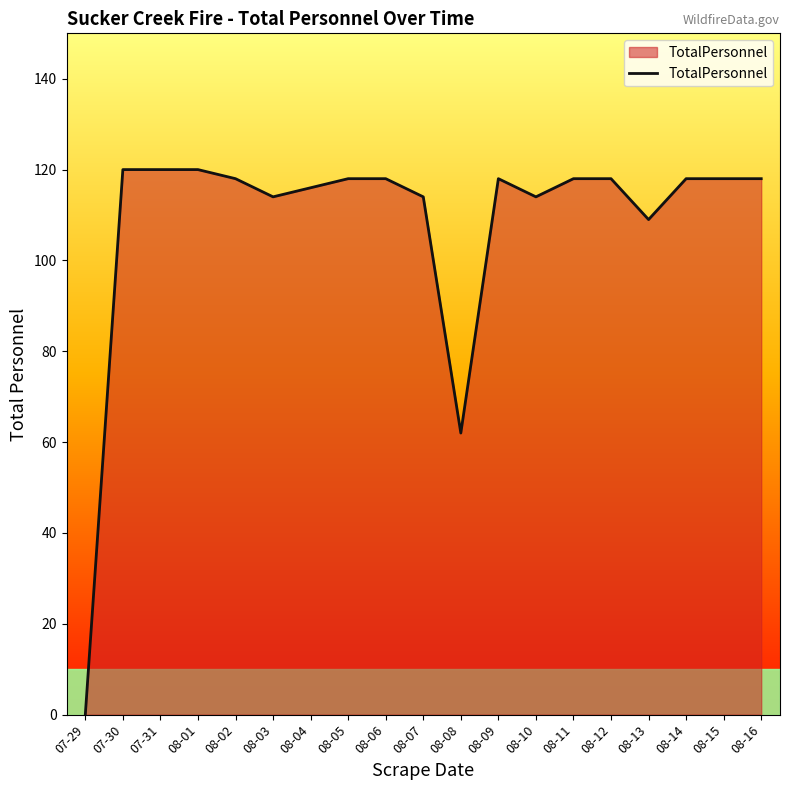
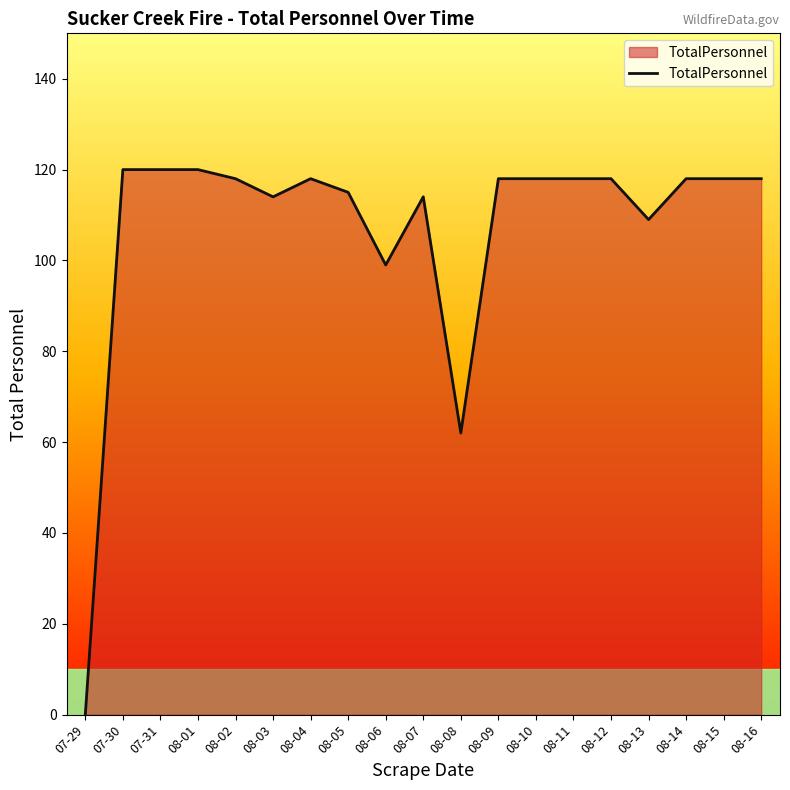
  {
    "07-30": 120,
    "07-31": 120,
    "08-01": 120,
    "08-02": 118,
    "08-03": 114,
-   "08-04": 116,
-   "08-05": 118,
-   "08-06": 118,
+   "08-04": 118,
+   "08-05": 115,
+   "08-06": 99,
    "08-07": 114,
    "08-08": 62,
    "08-09": 118,
-   "08-10": 114,
+   "08-10": 118,
    "08-11": 118,
    "08-12": 118,
    "08-13": 109,
    "08-14": 118,
    "08-15": 118,
    "08-16": 118
  }
